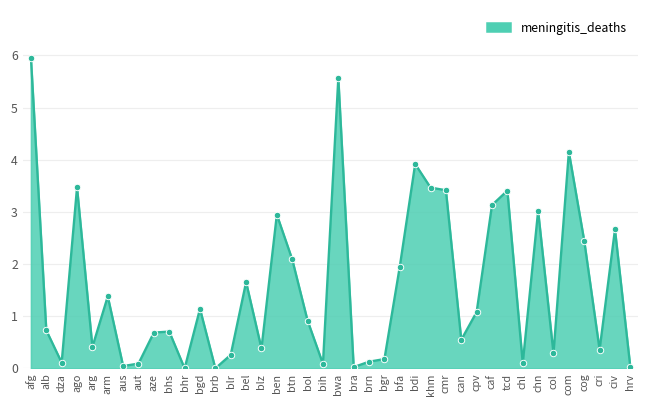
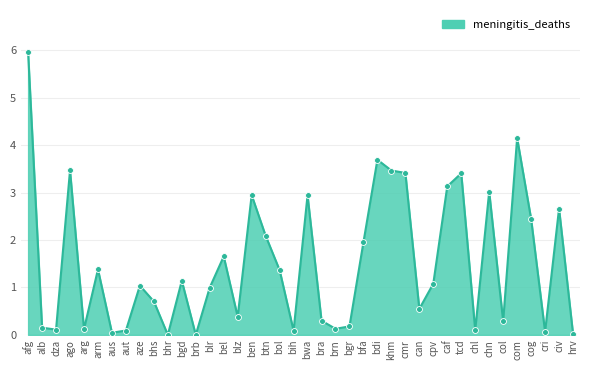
  {
    "afg": 6.0,
-   "alb": 0.7,
+   "alb": 0.2,
    "dza": 0.1,
    "ago": 3.5,
-   "arg": 0.4,
+   "arg": 0.1,
    "arm": 1.4,
    "aus": 0.0,
    "aut": 0.1,
-   "aze": 0.7,
+   "aze": 1.0,
    "bhs": 0.7,
    "bhr": 0.0,
    "bgd": 1.1,
    "brb": 0.0,
-   "blr": 0.3,
+   "blr": 1.0,
    "bel": 1.7,
    "blz": 0.4,
    "ben": 2.9,
    "btn": 2.1,
-   "bol": 0.9,
+   "bol": 1.4,
    "bih": 0.1,
-   "bwa": 5.6,
-   "bra": 0.0,
+   "bwa": 2.9,
+   "bra": 0.3,
    "brn": 0.1,
    "bgr": 0.2,
    "bfa": 2.0,
-   "bdi": 3.9,
+   "bdi": 3.7,
    "khm": 3.5,
    "cmr": 3.4,
    "can": 0.5,
    "cpv": 1.1,
    "caf": 3.1,
    "tcd": 3.4,
    "chl": 0.1,
    "chn": 3.0,
    "col": 0.3,
    "com": 4.2,
    "cog": 2.4,
-   "cri": 0.4,
+   "cri": 0.1,
    "civ": 2.7,
    "hrv": 0.0
  }
